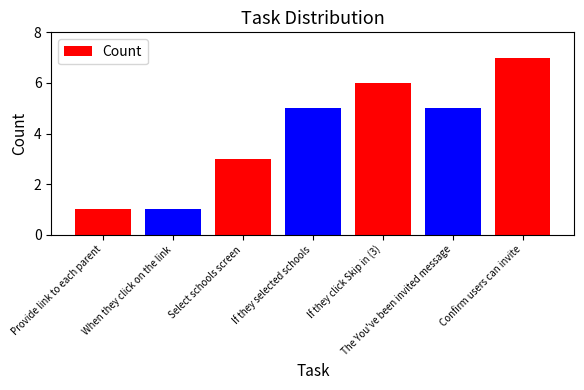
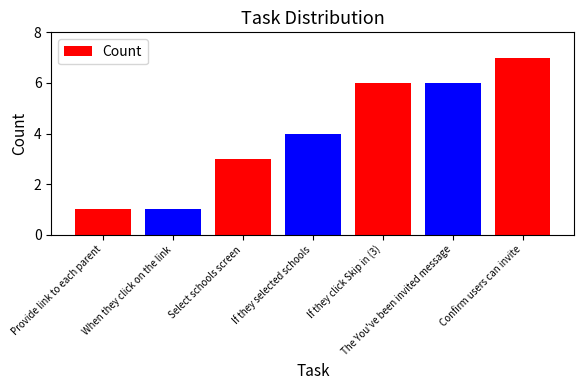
  {
    "Provide link to each parent": 1,
    "When they click on the link": 1,
    "Select schools screen": 3,
-   "If they selected schools": 5,
+   "If they selected schools": 4,
    "If they click Skip in (3)": 6,
-   "The You've been invited message": 5,
+   "The You've been invited message": 6,
    "Confirm users can invite": 7
  }
